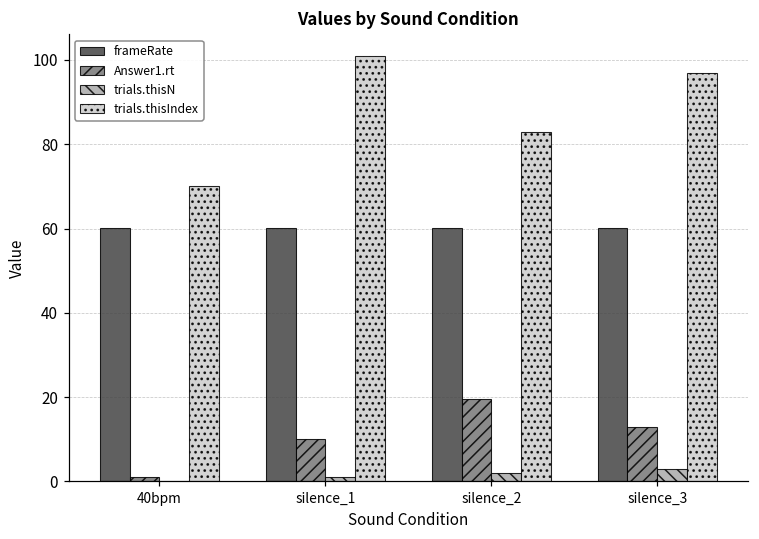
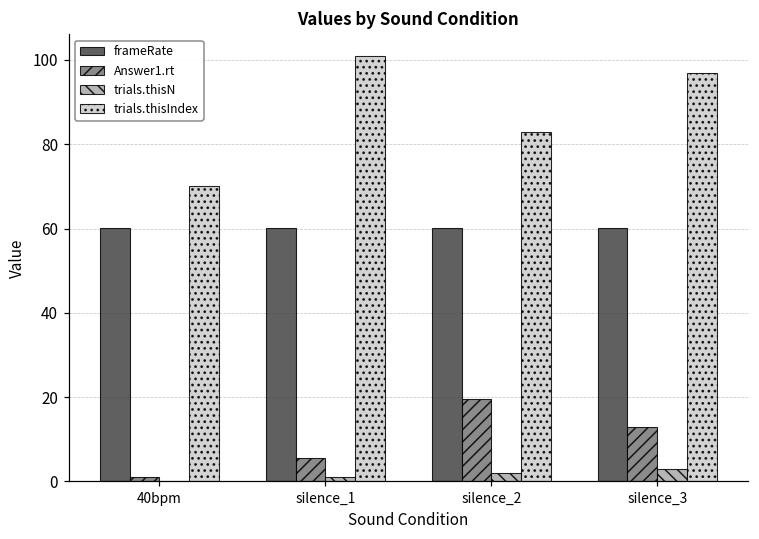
  {
    "frameRate": {
      "40bpm": 60,
      "silence_1": 60,
      "silence_2": 60,
      "silence_3": 60
    },
    "Answer1.rt": {
      "40bpm": 1,
-     "silence_1": 10,
+     "silence_1": 6,
      "silence_2": 19,
      "silence_3": 13
    }
  }
